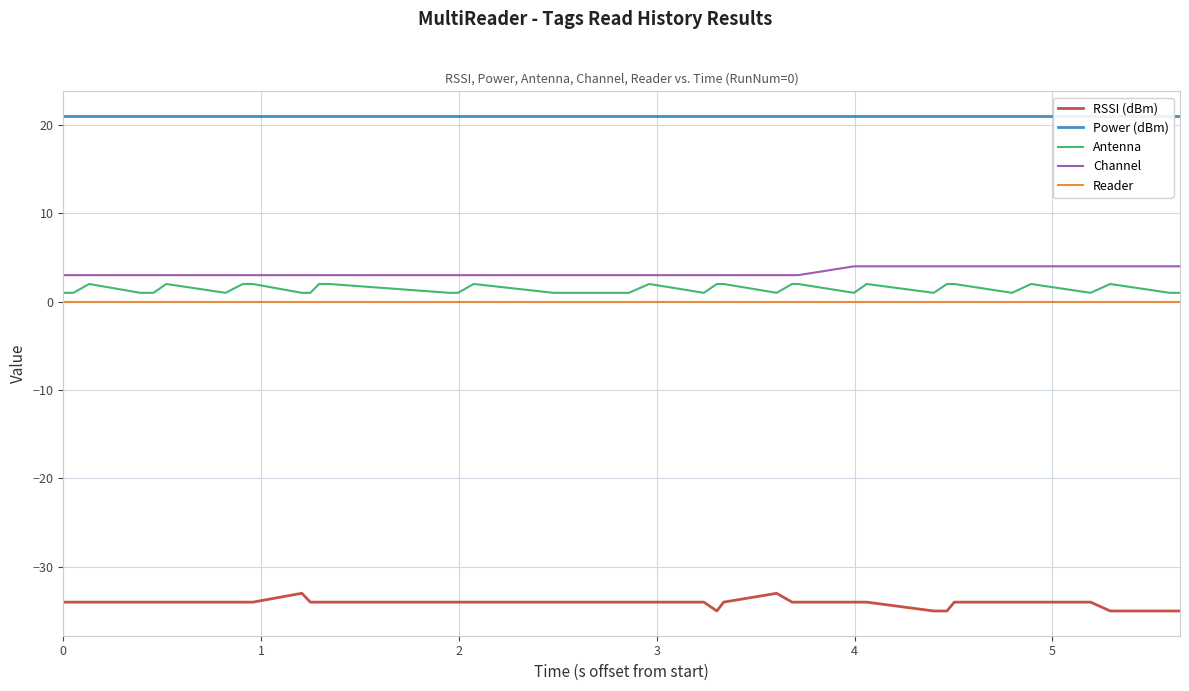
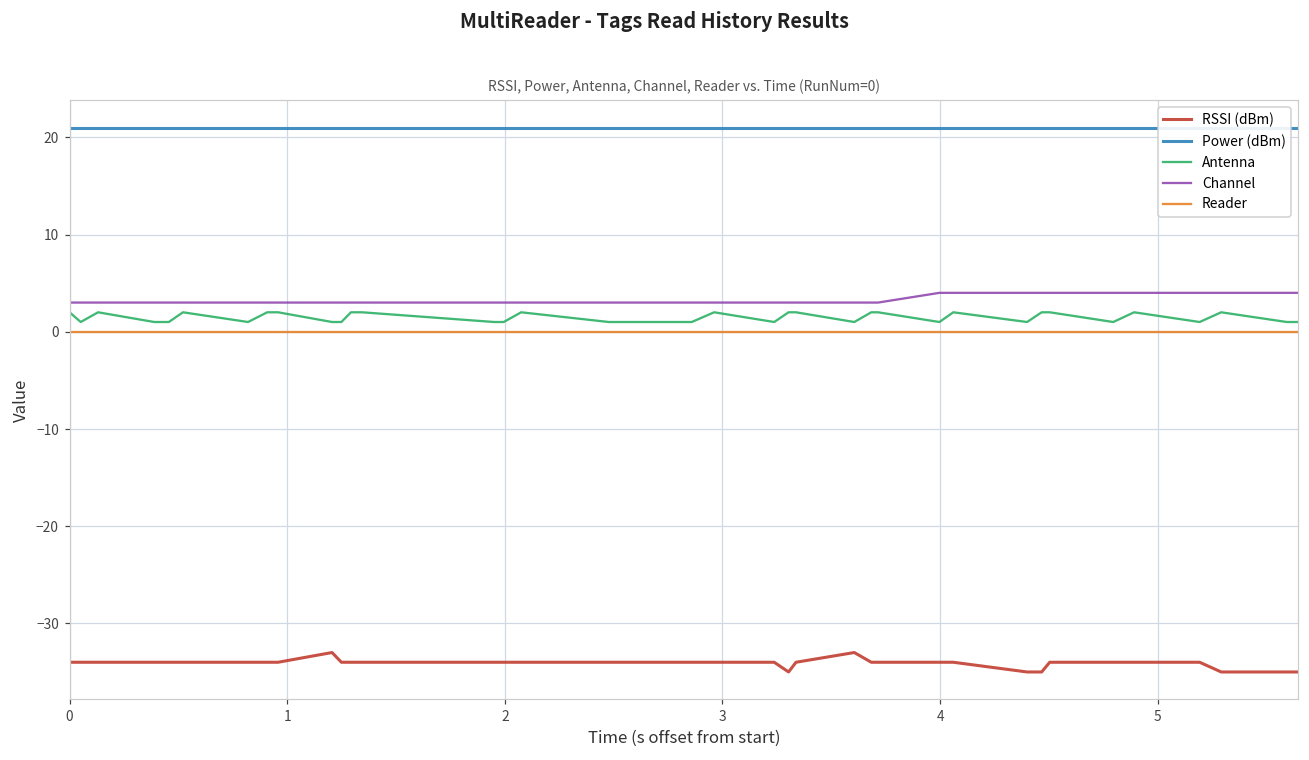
  {
    "RSSI (dBm)": {
      "0": -34
    },
    "Power (dBm)": {
      "0": 21
    },
    "Antenna": {
-     "0": 1
+     "0": 2
    },
    "Channel": {
      "0": 3
    },
    "Reader": {
      "0": 0
    }
  }
